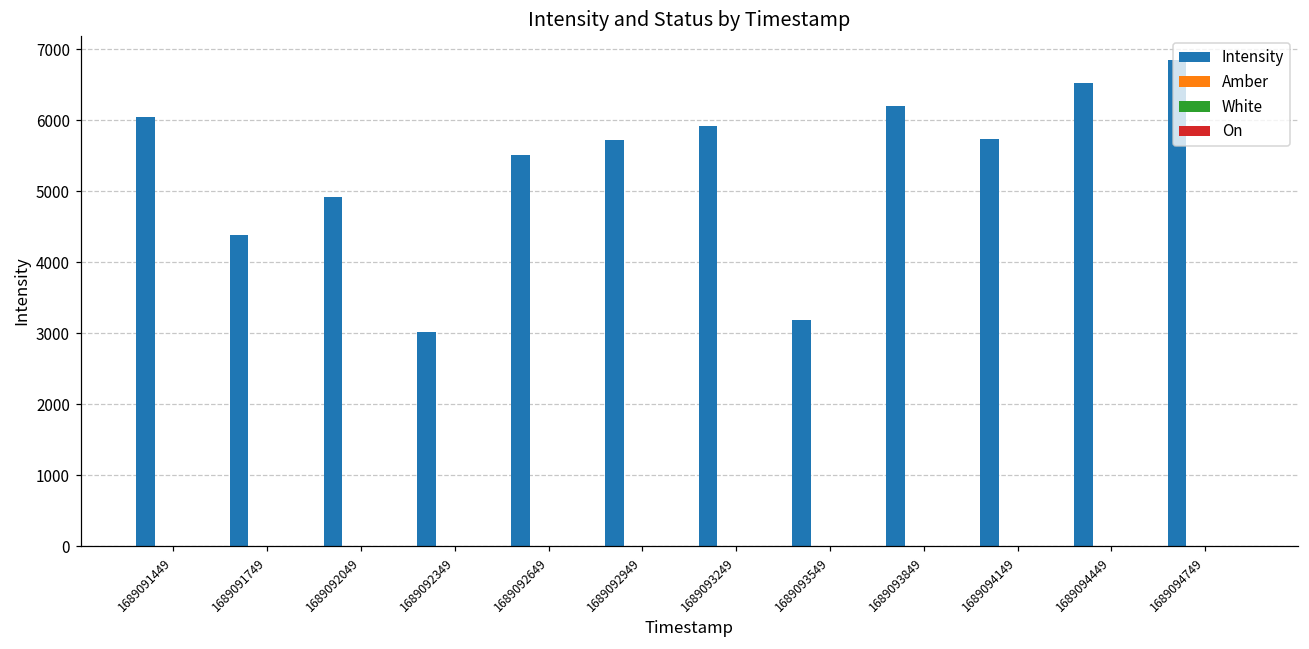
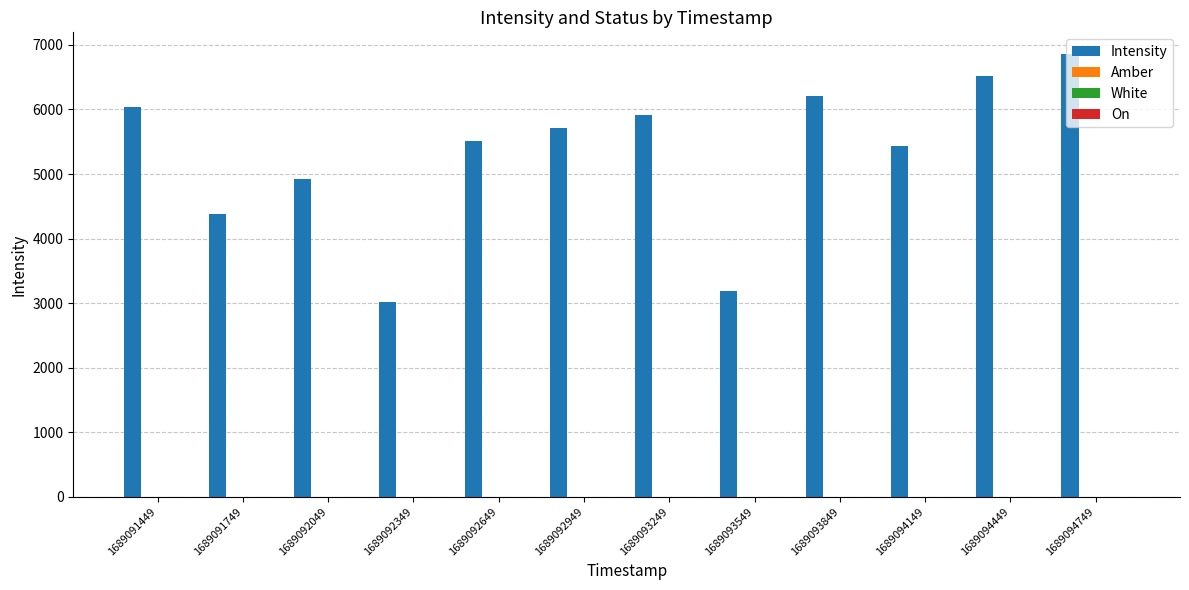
  {
    "Intensity": {
      "1689091449": 6000,
      "1689091749": 4400,
      "1689092049": 4900,
      "1689092349": 3000,
      "1689092649": 5500,
      "1689092949": 5700,
      "1689093249": 5900,
      "1689093549": 3200,
      "1689093849": 6200,
-     "1689094149": 5700,
+     "1689094149": 5400,
      "1689094449": 6500
    },
    "On": {
      "1689091449": 0,
      "1689091749": 0,
      "1689092049": 0,
      "1689092349": 0,
      "1689092649": 0,
      "1689092949": 0,
      "1689093249": 0,
      "1689093549": 0,
      "1689093849": 0,
      "1689094149": 0,
      "1689094449": 0,
      "1689094749": 0
    }
  }
